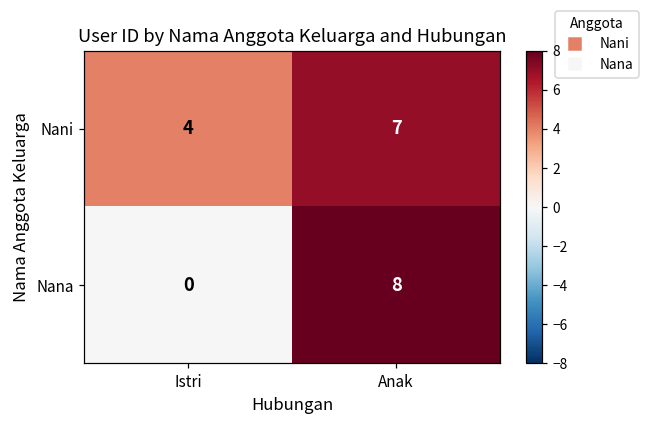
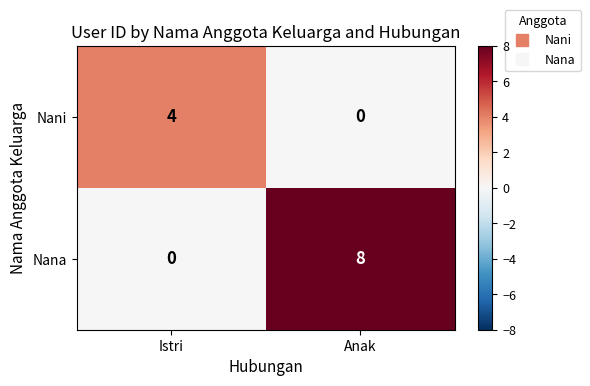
  {
    "Nani": {
      "Istri": 4,
-     "Anak": 7
+     "Anak": 0
    },
    "Nana": {
      "Istri": 0,
      "Anak": 8
    }
  }
